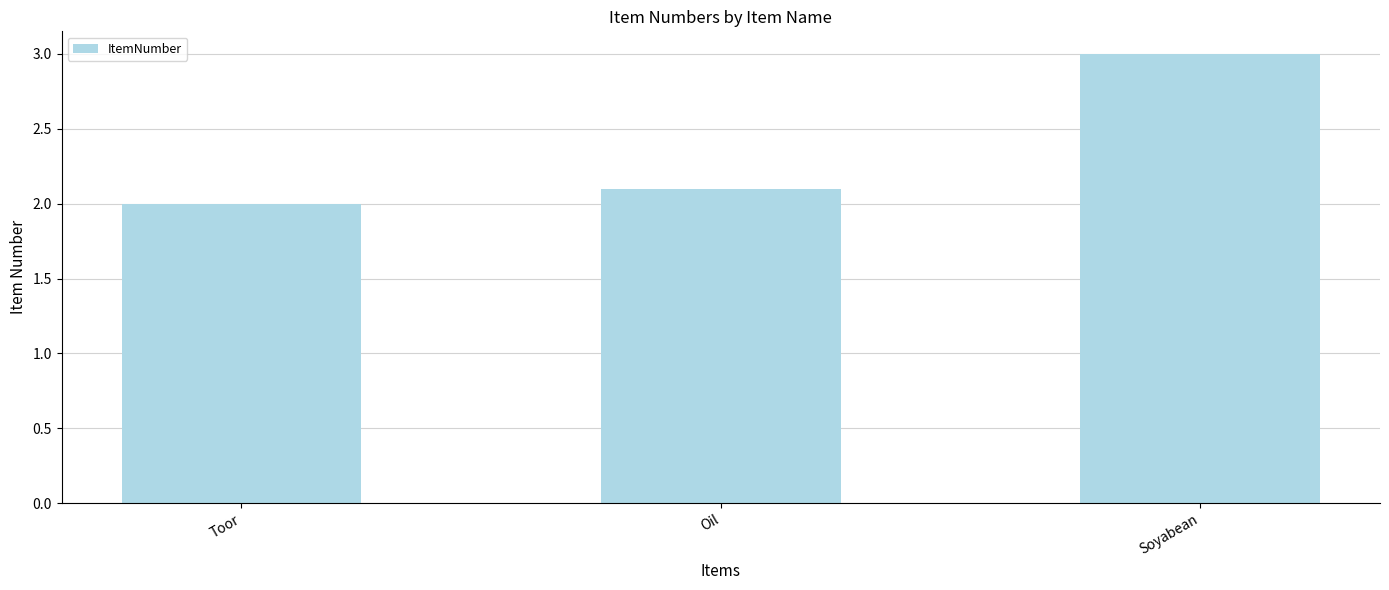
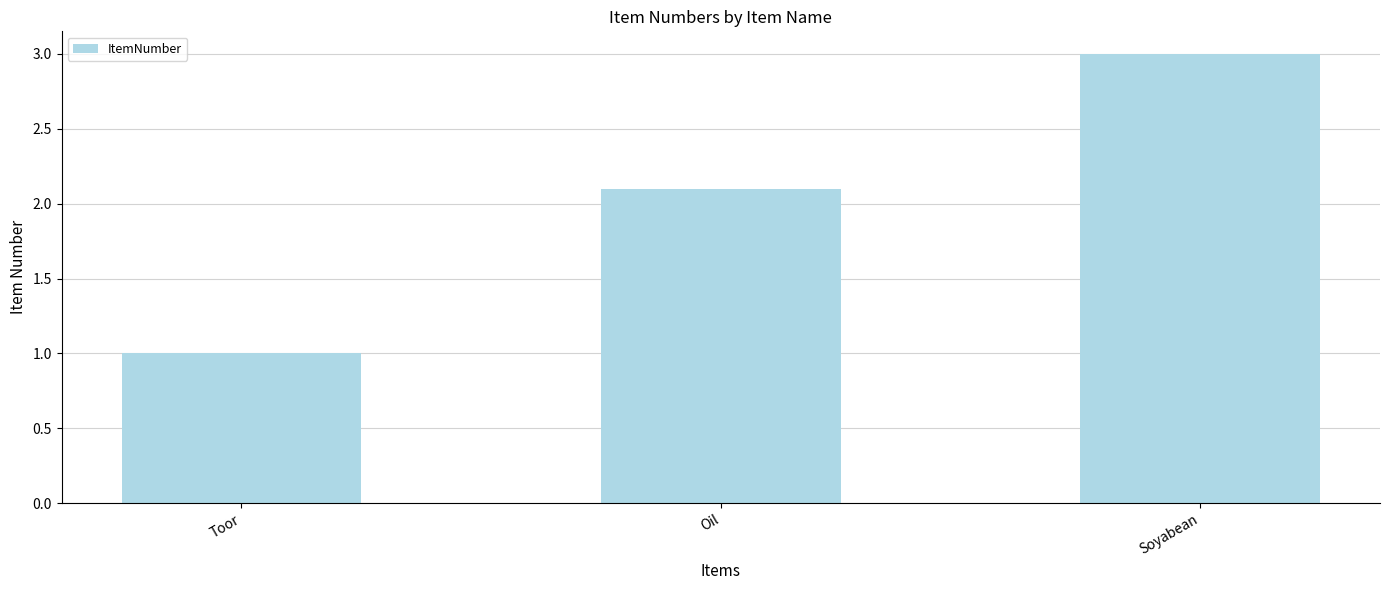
  {
-   "Toor": 2,
+   "Toor": 1,
    "Oil": 2.10,
    "Soyabean": 3
  }
